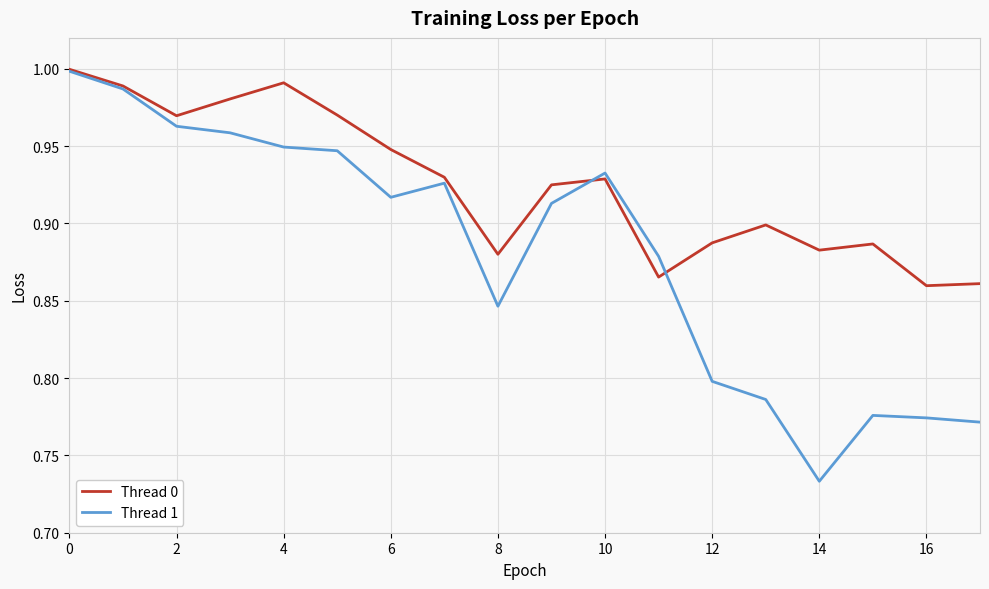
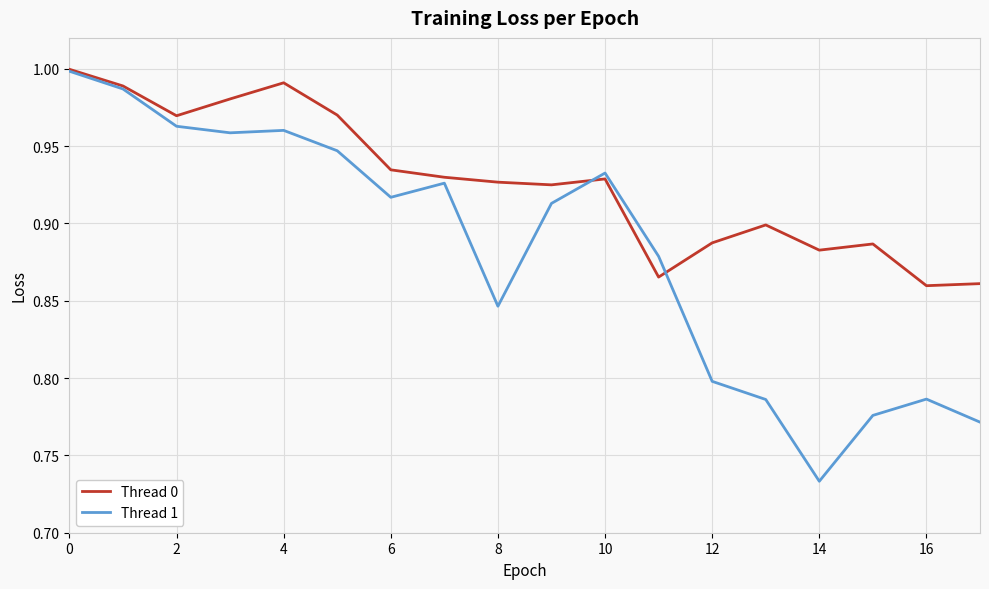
  {
    "Thread 0": {
      "2": 0.970,
      "4": 0.991,
-     "6": 0.948,
-     "8": 0.880,
+     "6": 0.935,
+     "8": 0.927,
      "10": 0.929,
      "12": 0.887,
      "14": 0.883,
      "16": 0.860
    },
    "Thread 1": {
      "2": 0.963,
-     "4": 0.949,
+     "4": 0.960,
      "6": 0.917,
      "8": 0.846,
      "10": 0.933,
      "12": 0.798,
      "14": 0.733,
-     "16": 0.774
+     "16": 0.786
    }
  }
